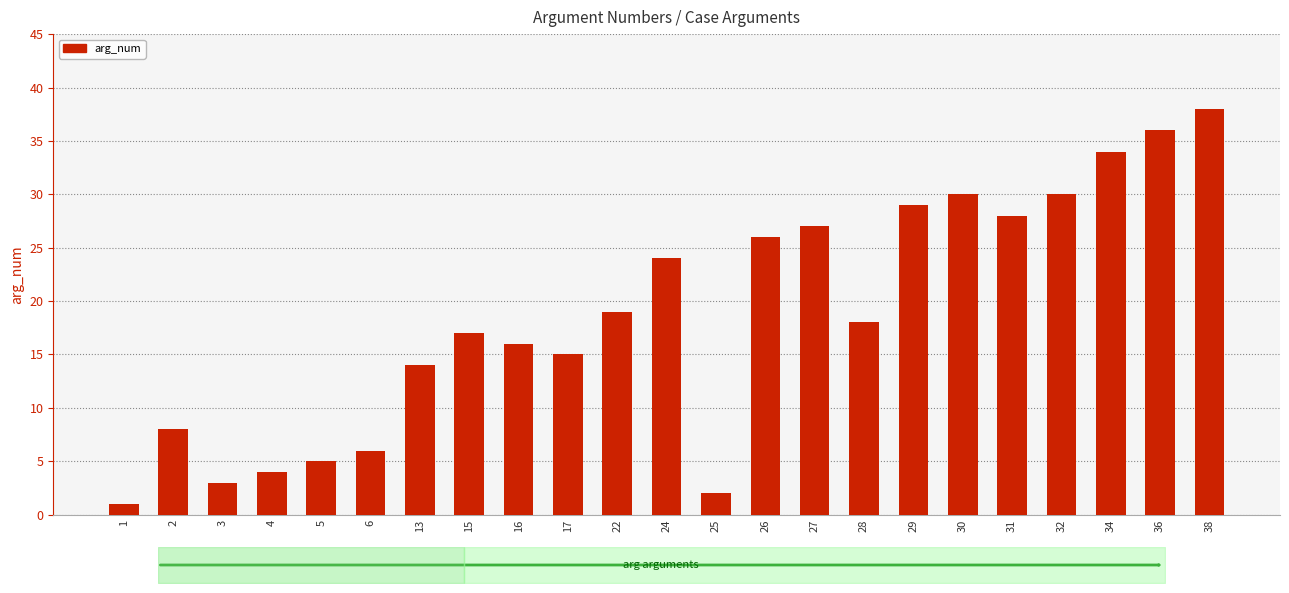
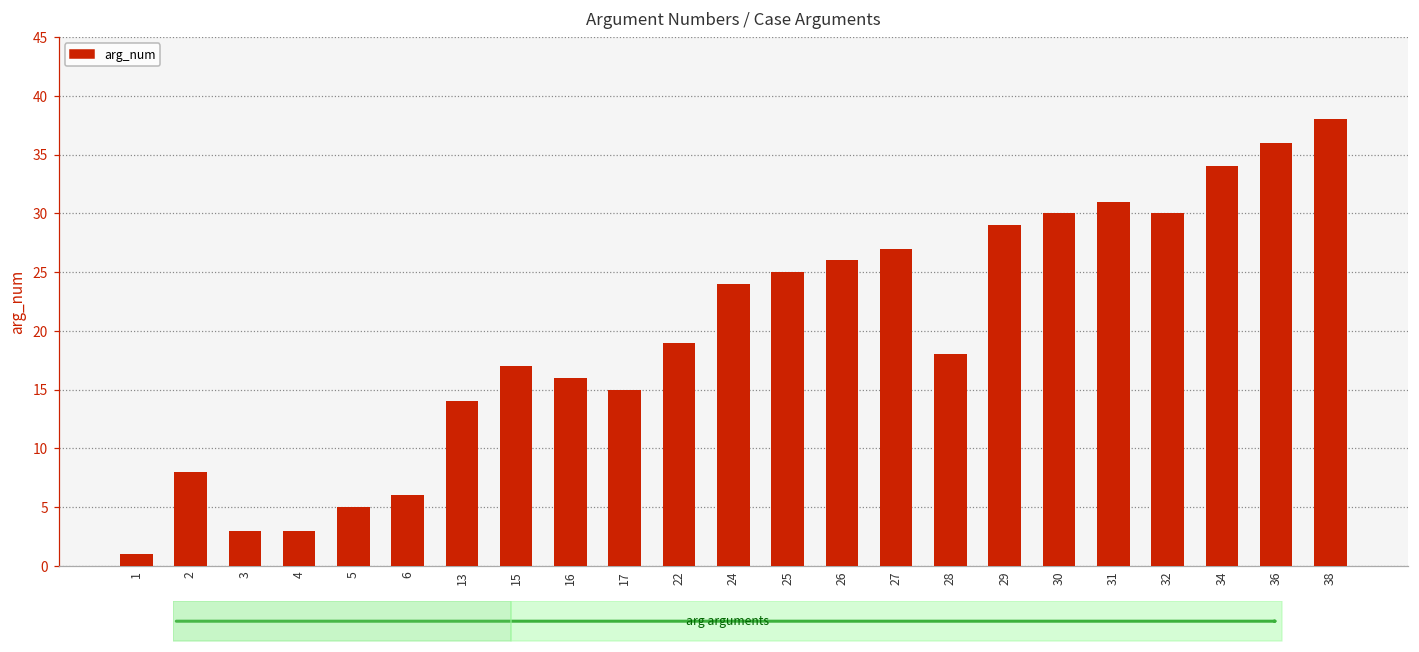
  {
    "1": 1,
    "2": 8,
    "3": 3,
-   "4": 4,
+   "4": 3,
    "5": 5,
    "6": 6,
    "13": 14,
    "15": 17,
    "16": 16,
    "17": 15,
    "22": 19,
    "24": 24,
-   "25": 2,
+   "25": 25,
    "26": 26,
    "27": 27,
    "28": 18,
    "29": 29,
    "30": 30,
-   "31": 28,
+   "31": 31,
    "32": 30,
    "34": 34,
    "36": 36,
    "38": 38
  }
